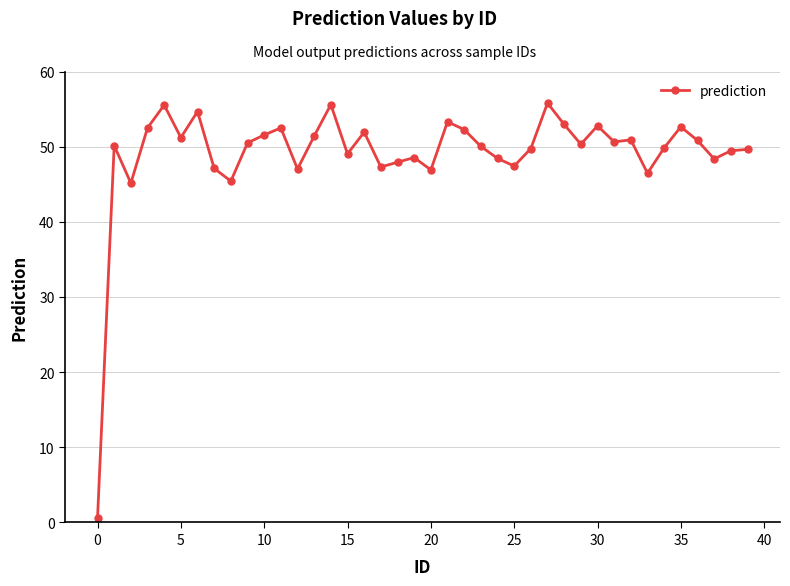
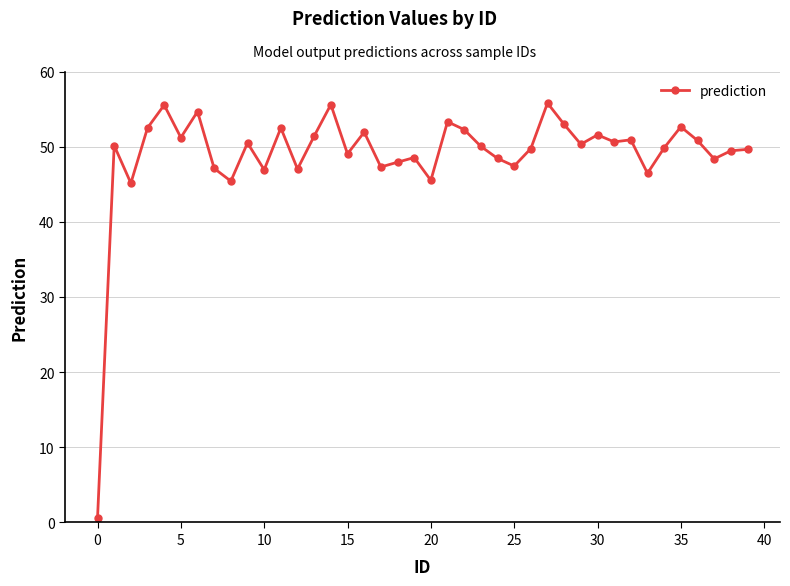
  {
    "0": 1,
    "5": 51,
-   "10": 52,
+   "10": 47,
    "15": 49,
-   "20": 47,
+   "20": 46,
    "25": 47,
-   "30": 53,
+   "30": 52,
    "35": 53
  }
